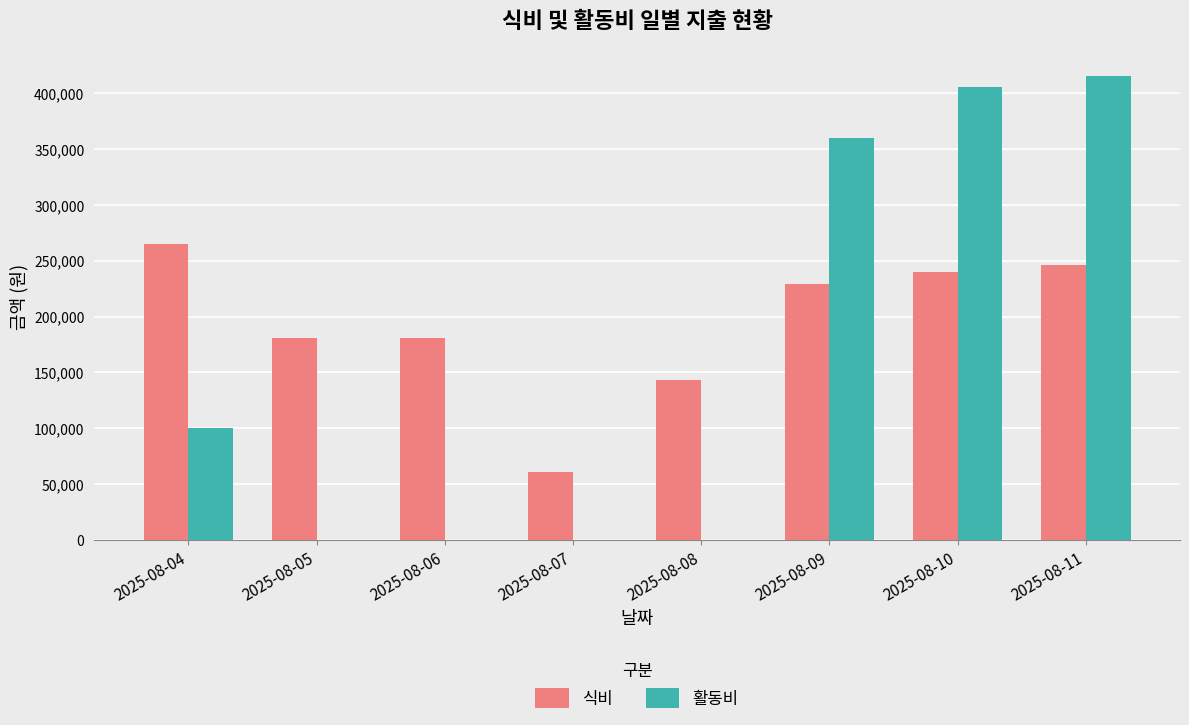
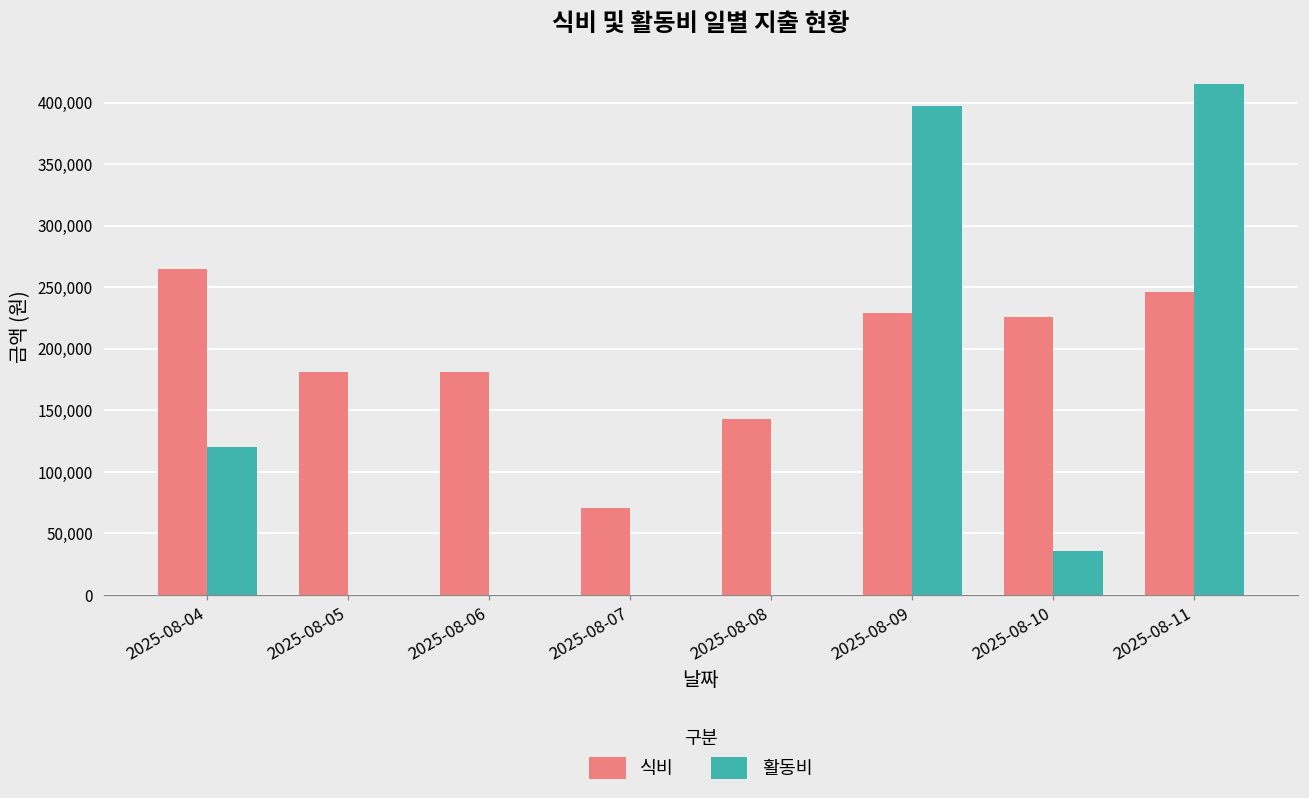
  {
    "식비": {
      "2025-08-04": "264,000",
      "2025-08-05": "181,000",
      "2025-08-06": "181,000",
-     "2025-08-07": "61,000",
+     "2025-08-07": "70,000",
      "2025-08-08": "143,000",
      "2025-08-09": "229,000",
-     "2025-08-10": "240,000",
+     "2025-08-10": "226,000",
      "2025-08-11": "246,000"
    },
    "활동비": {
-     "2025-08-04": "101,000",
+     "2025-08-04": "120,000",
      "2025-08-05": "0",
      "2025-08-06": "0",
      "2025-08-07": "0",
      "2025-08-08": "0",
-     "2025-08-09": "360,000",
-     "2025-08-10": "405,000",
+     "2025-08-09": "397,000",
+     "2025-08-10": "36,000",
      "2025-08-11": "415,000"
    }
  }
